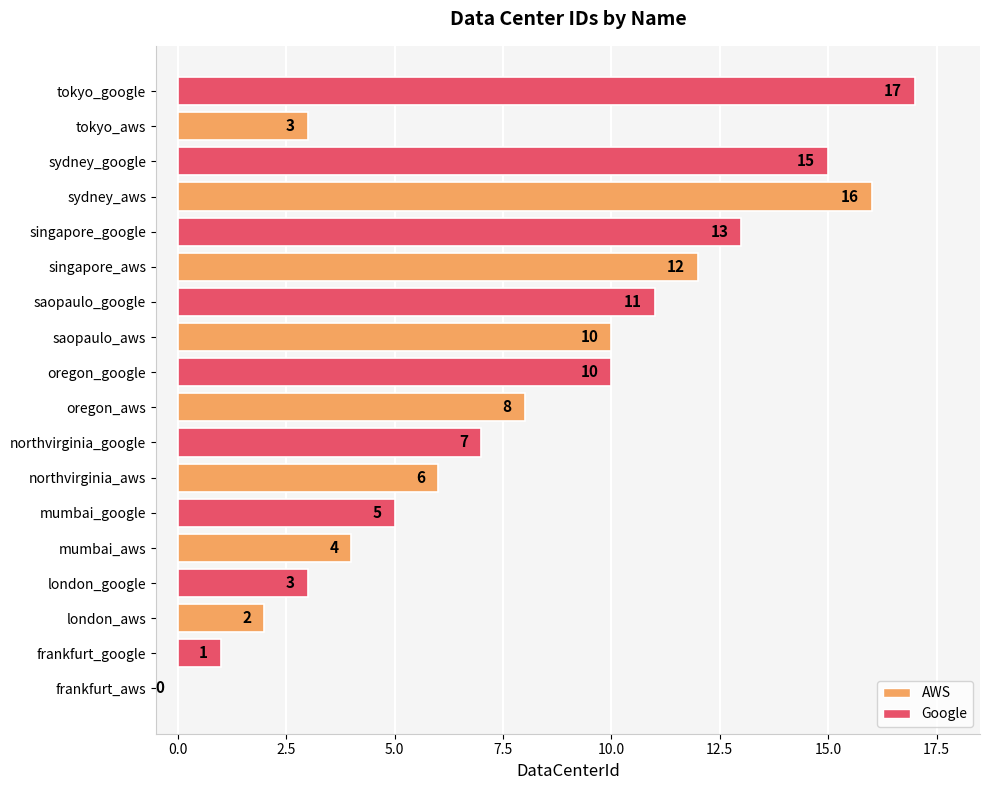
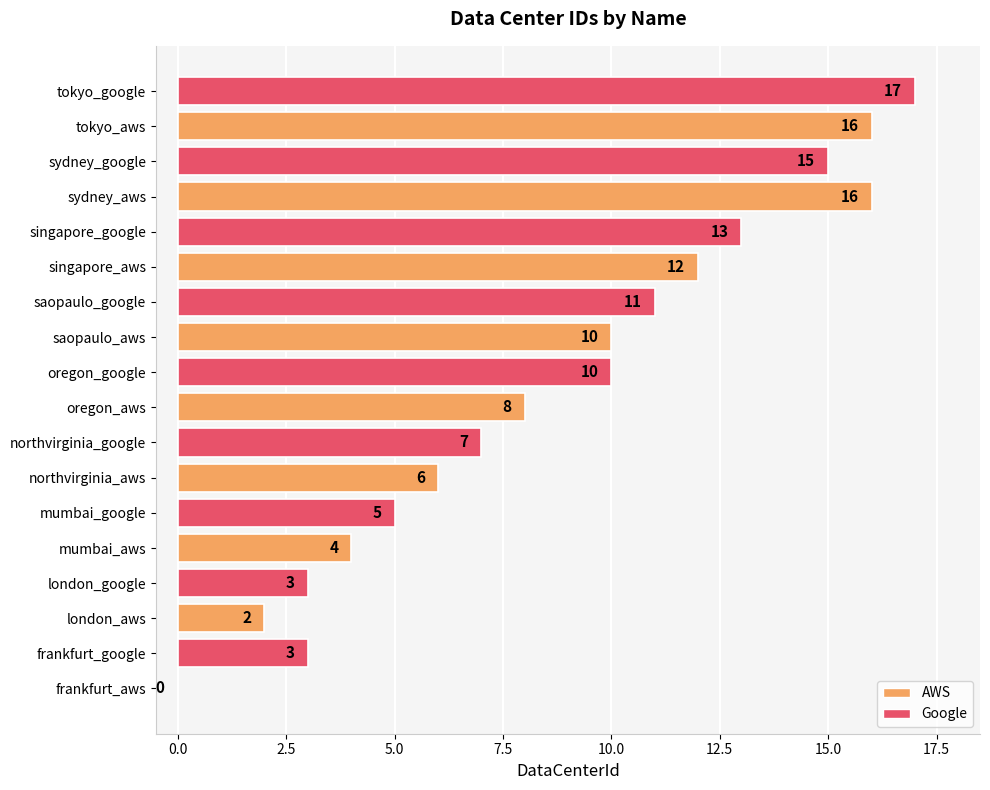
  {
    "tokyo_google": 17,
-   "tokyo_aws": 3,
+   "tokyo_aws": 16,
    "sydney_google": 15,
    "sydney_aws": 16,
    "singapore_google": 13,
    "singapore_aws": 12,
    "saopaulo_google": 11,
    "saopaulo_aws": 10,
    "oregon_google": 10,
    "oregon_aws": 8,
    "northvirginia_google": 7,
    "northvirginia_aws": 6,
    "mumbai_google": 5,
    "mumbai_aws": 4,
    "london_google": 3,
    "london_aws": 2,
-   "frankfurt_google": 1,
+   "frankfurt_google": 3,
    "frankfurt_aws": 0
  }
